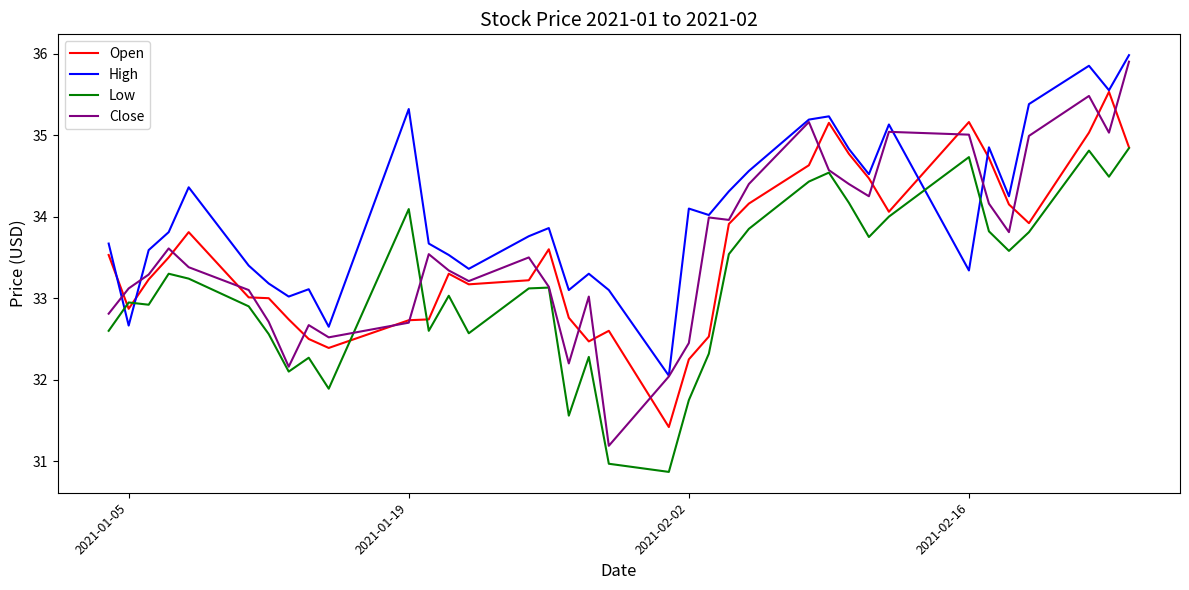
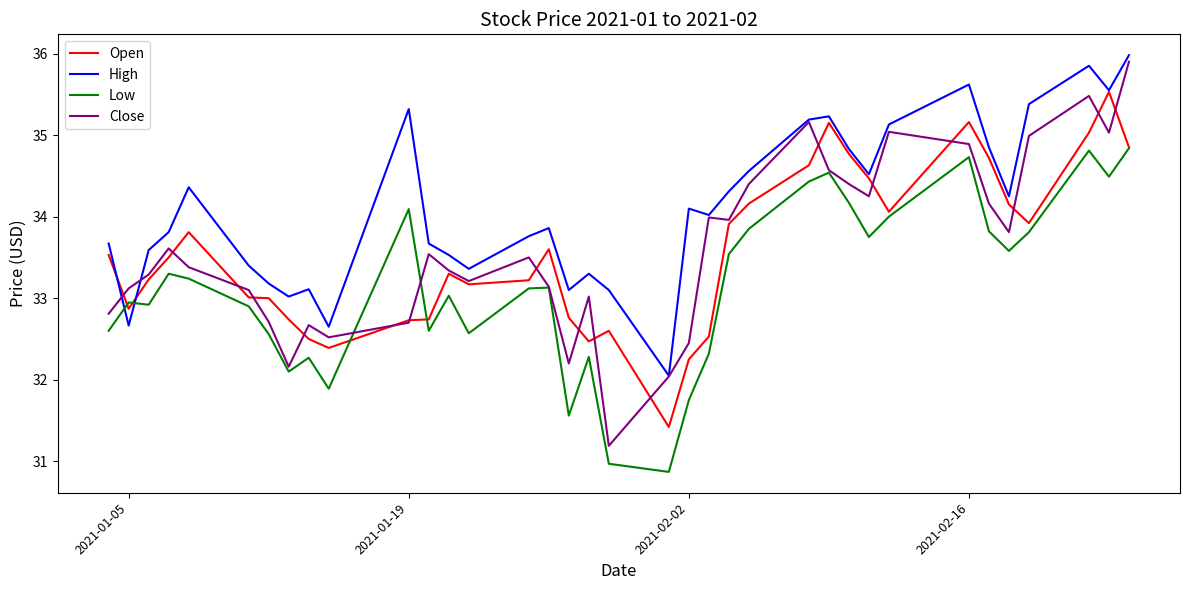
  {
    "Open": {
      "2021-01-05": 32.9,
      "2021-02-02": 32.3,
      "2021-02-16": 35.2
    },
    "High": {
      "2021-01-05": 32.7,
      "2021-01-19": 35.3,
      "2021-02-02": 34.1,
-     "2021-02-16": 33.3
+     "2021-02-16": 35.6
    },
    "Low": {
      "2021-01-05": 32.9,
      "2021-01-19": 34.1,
      "2021-02-02": 31.8,
      "2021-02-16": 34.7
    },
    "Close": {
      "2021-01-05": 33.1,
      "2021-02-02": 32.5,
-     "2021-02-16": 35.0
+     "2021-02-16": 34.9
    }
  }
